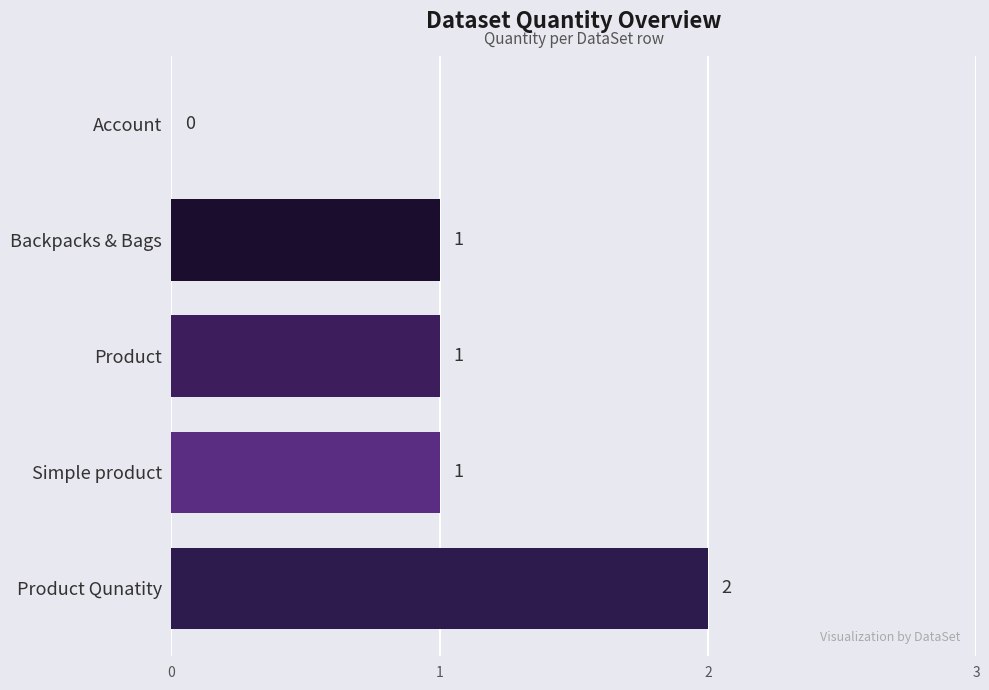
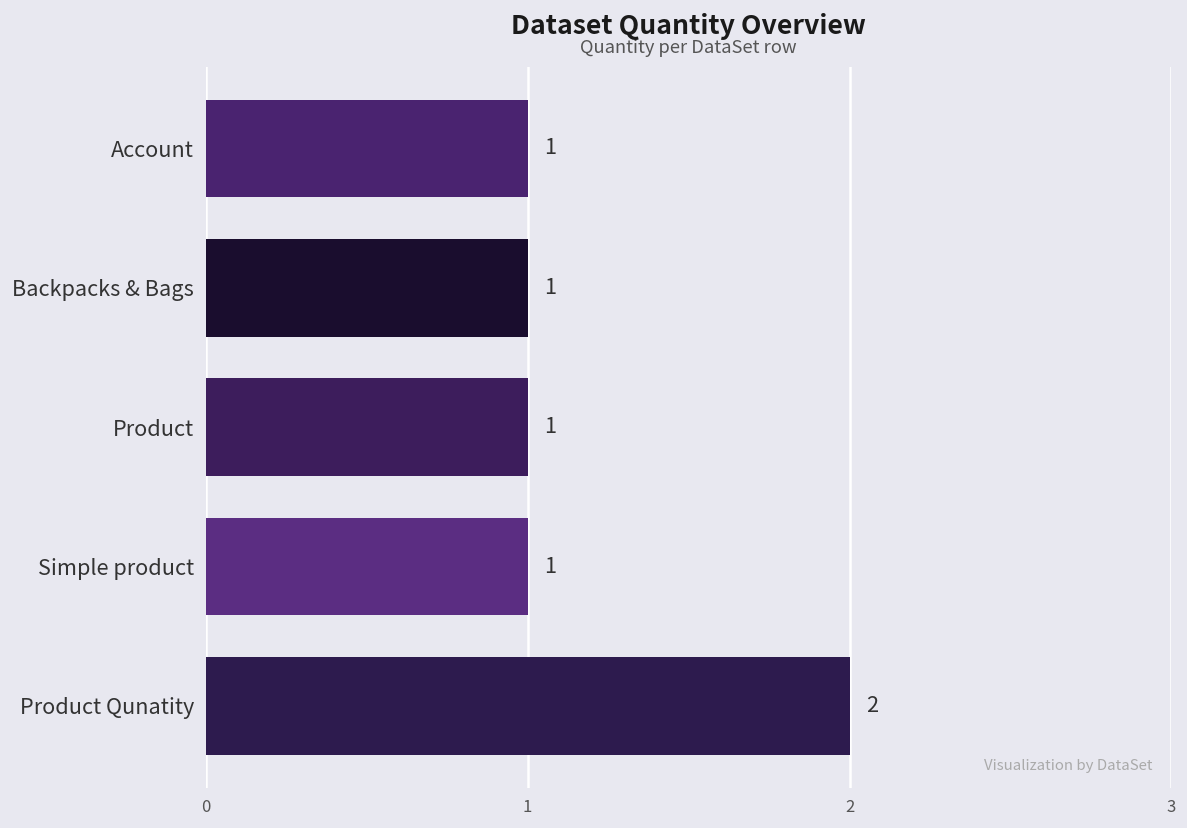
  {
-   "Account": 0,
+   "Account": 1,
    "Backpacks & Bags": 1,
    "Product": 1,
    "Simple product": 1,
    "Product Qunatity": 2
  }
